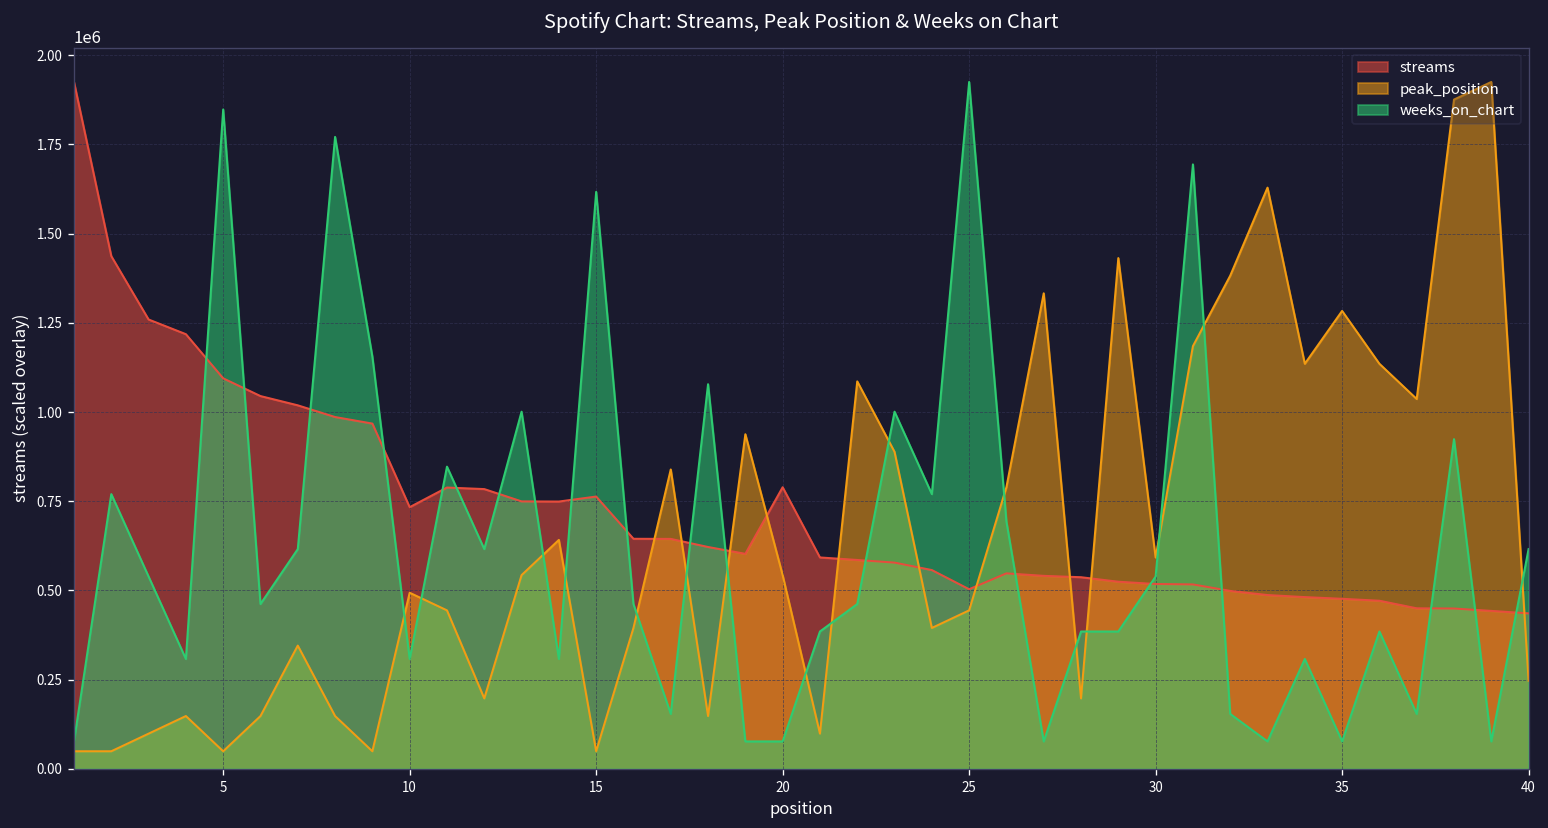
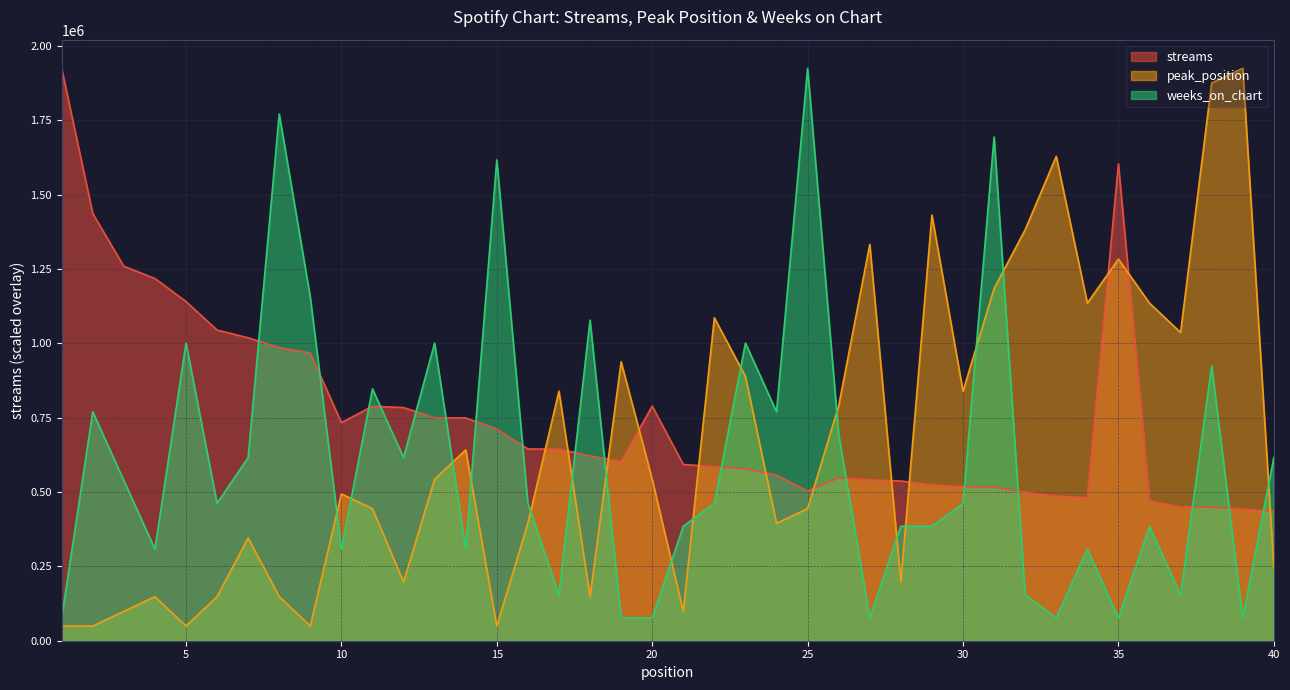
  {
    "streams": {
-     "5": 1090000,
+     "5": 1140000,
      "10": 730000,
-     "15": 760000,
+     "15": 710000,
      "20": 790000,
      "25": 500000,
      "30": 520000,
-     "35": 480000,
+     "35": 1600000,
      "40": 440000
    },
    "peak_position": {
      "5": 50000,
      "10": 490000,
      "15": 50000,
      "20": 540000,
      "25": 440000,
-     "30": 590000,
+     "30": 840000,
      "35": 1280000,
      "40": 250000
    },
    "weeks_on_chart": {
-     "5": 1850000,
+     "5": 1000000,
      "10": 310000,
      "15": 1620000,
      "20": 80000,
      "25": 1930000,
-     "30": 540000,
+     "30": 460000,
      "35": 80000,
      "40": 620000
    }
  }
